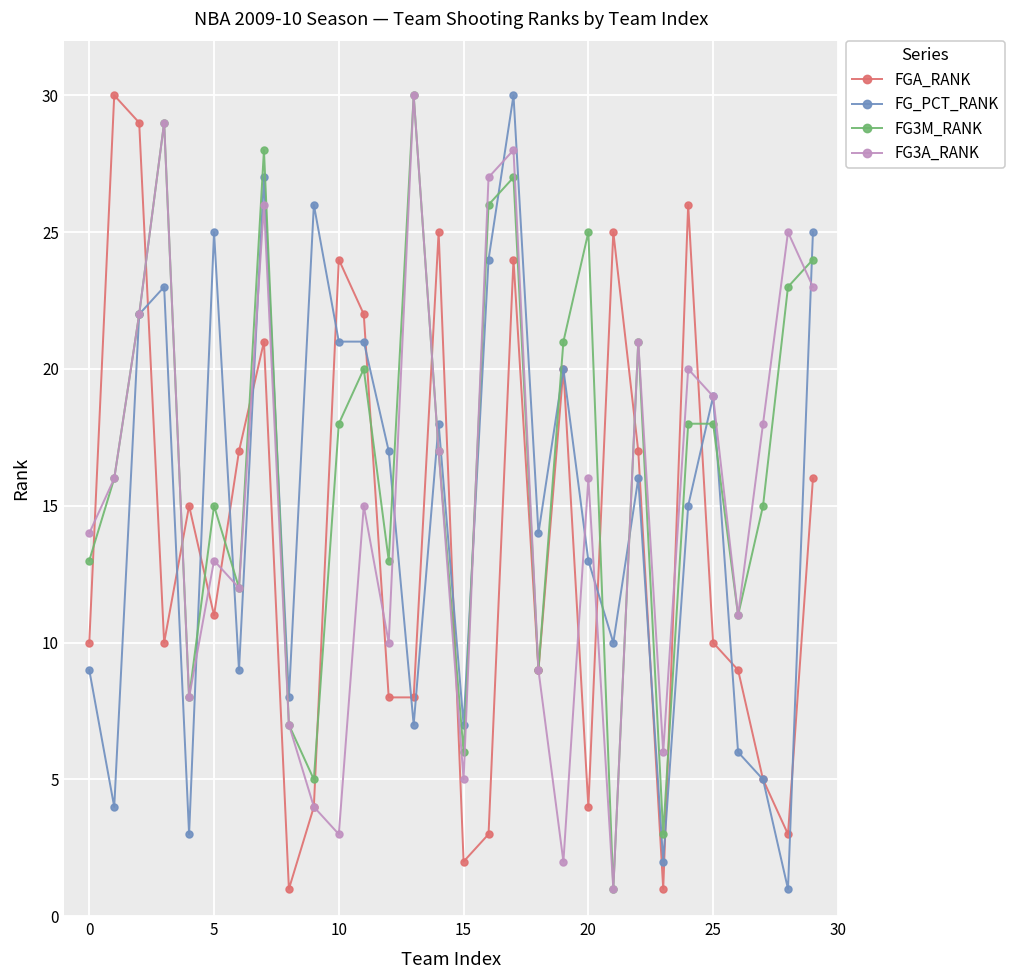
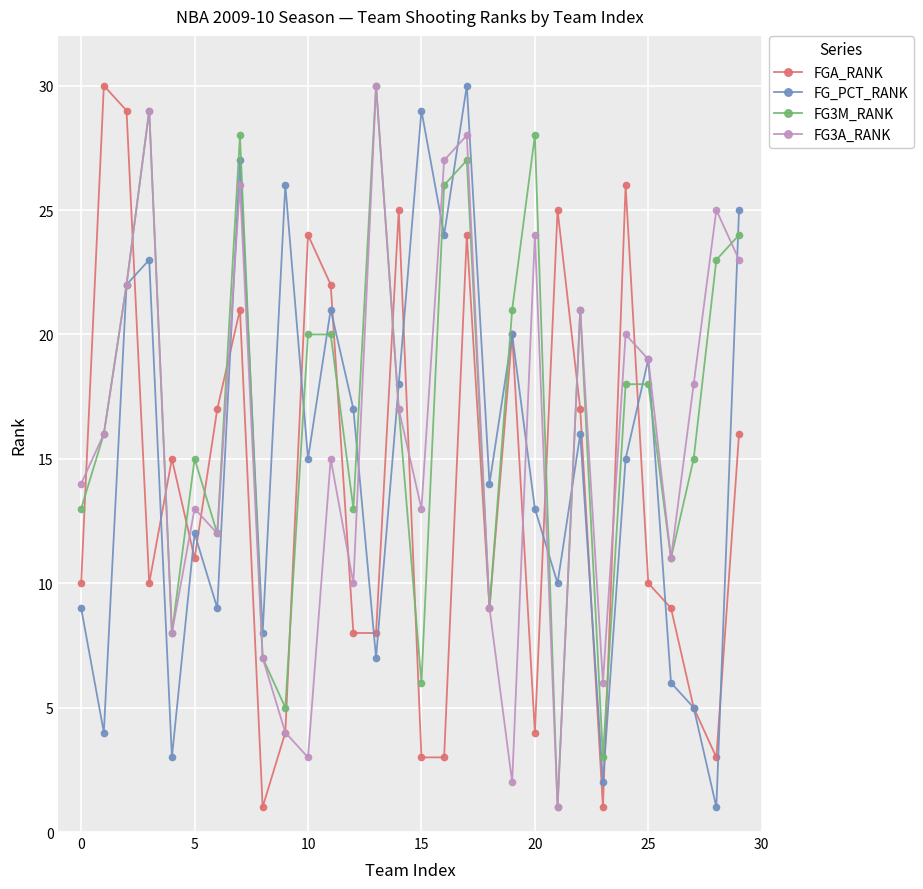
  {
    "FGA_RANK": {
      "0": 10,
      "5": 11,
      "10": 24,
-     "15": 2,
+     "15": 3,
      "20": 4,
      "25": 10
    },
    "FG_PCT_RANK": {
      "0": 9,
-     "5": 25,
-     "10": 21,
-     "15": 7,
+     "5": 12,
+     "10": 15,
+     "15": 29,
      "20": 13
    },
    "FG3M_RANK": {
      "0": 13,
      "5": 15,
-     "10": 18,
+     "10": 20,
      "15": 6,
-     "20": 25,
+     "20": 28,
      "25": 18
    },
    "FG3A_RANK": {
      "0": 14,
      "5": 13,
      "10": 3,
-     "15": 5,
-     "20": 16
+     "15": 13,
+     "20": 24
    }
  }
